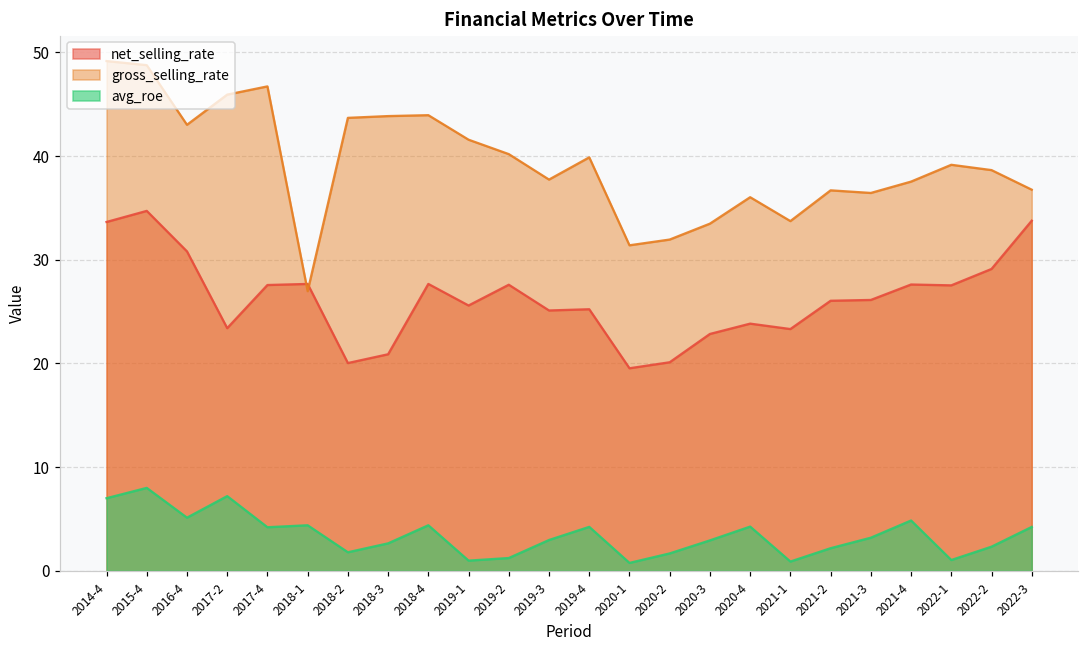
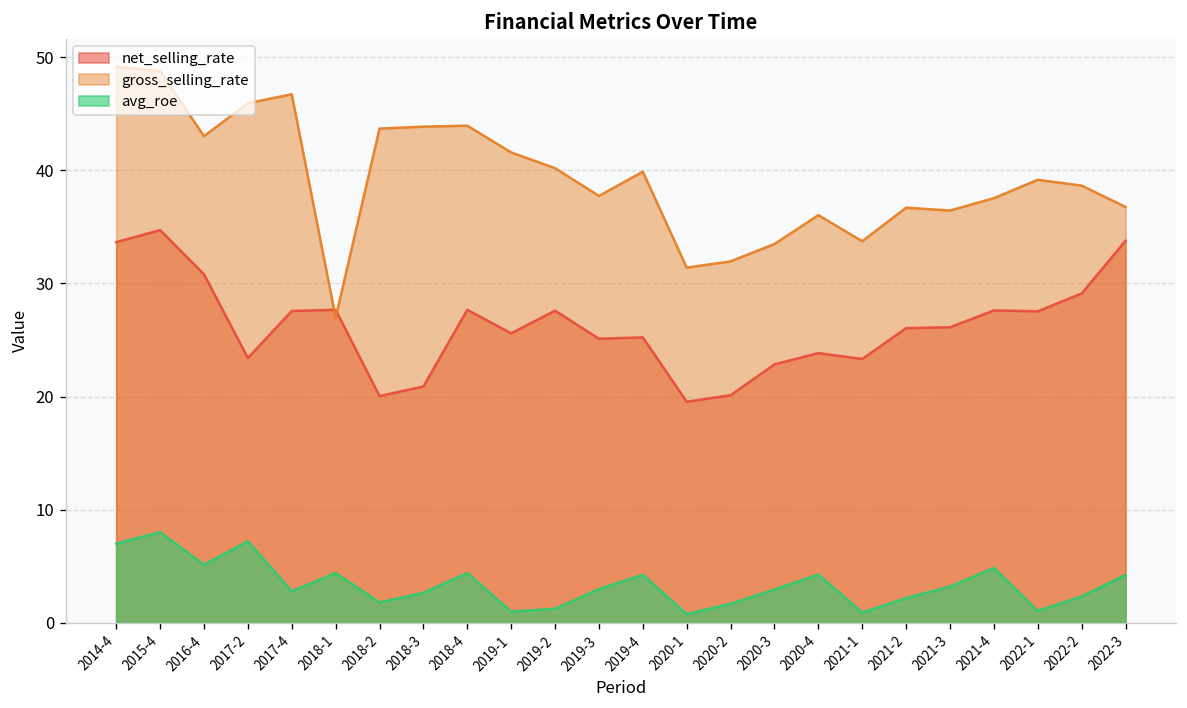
  {
    "avg_roe": {
      "2014-4": 7,
      "2015-4": 8,
      "2016-4": 5,
      "2017-2": 7,
-     "2017-4": 4,
+     "2017-4": 3,
      "2018-1": 4,
      "2018-2": 2,
      "2018-3": 3,
      "2018-4": 4,
      "2019-1": 1,
      "2019-2": 1,
      "2019-3": 3,
      "2019-4": 4,
      "2020-1": 1,
      "2020-2": 2,
      "2020-3": 3,
      "2020-4": 4,
      "2021-1": 1,
      "2021-2": 2,
      "2021-3": 3,
      "2021-4": 5,
      "2022-1": 1,
      "2022-2": 2,
      "2022-3": 4
    }
  }
